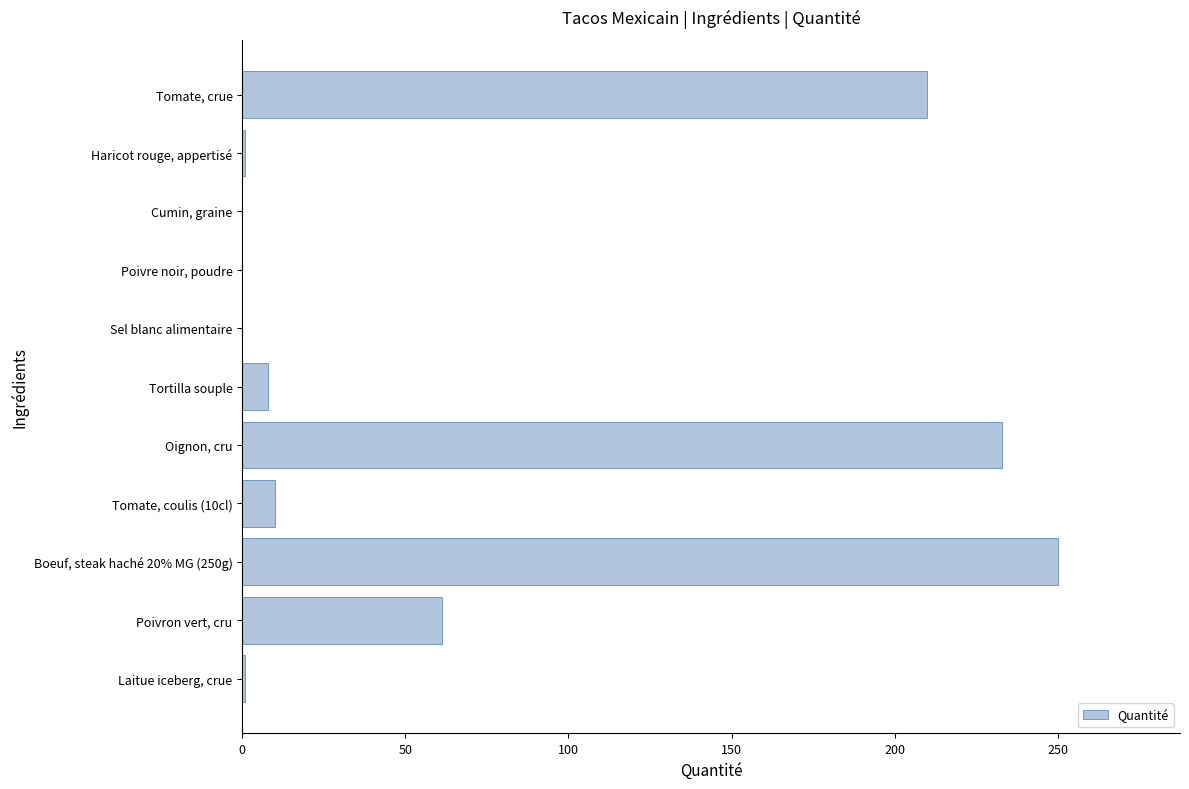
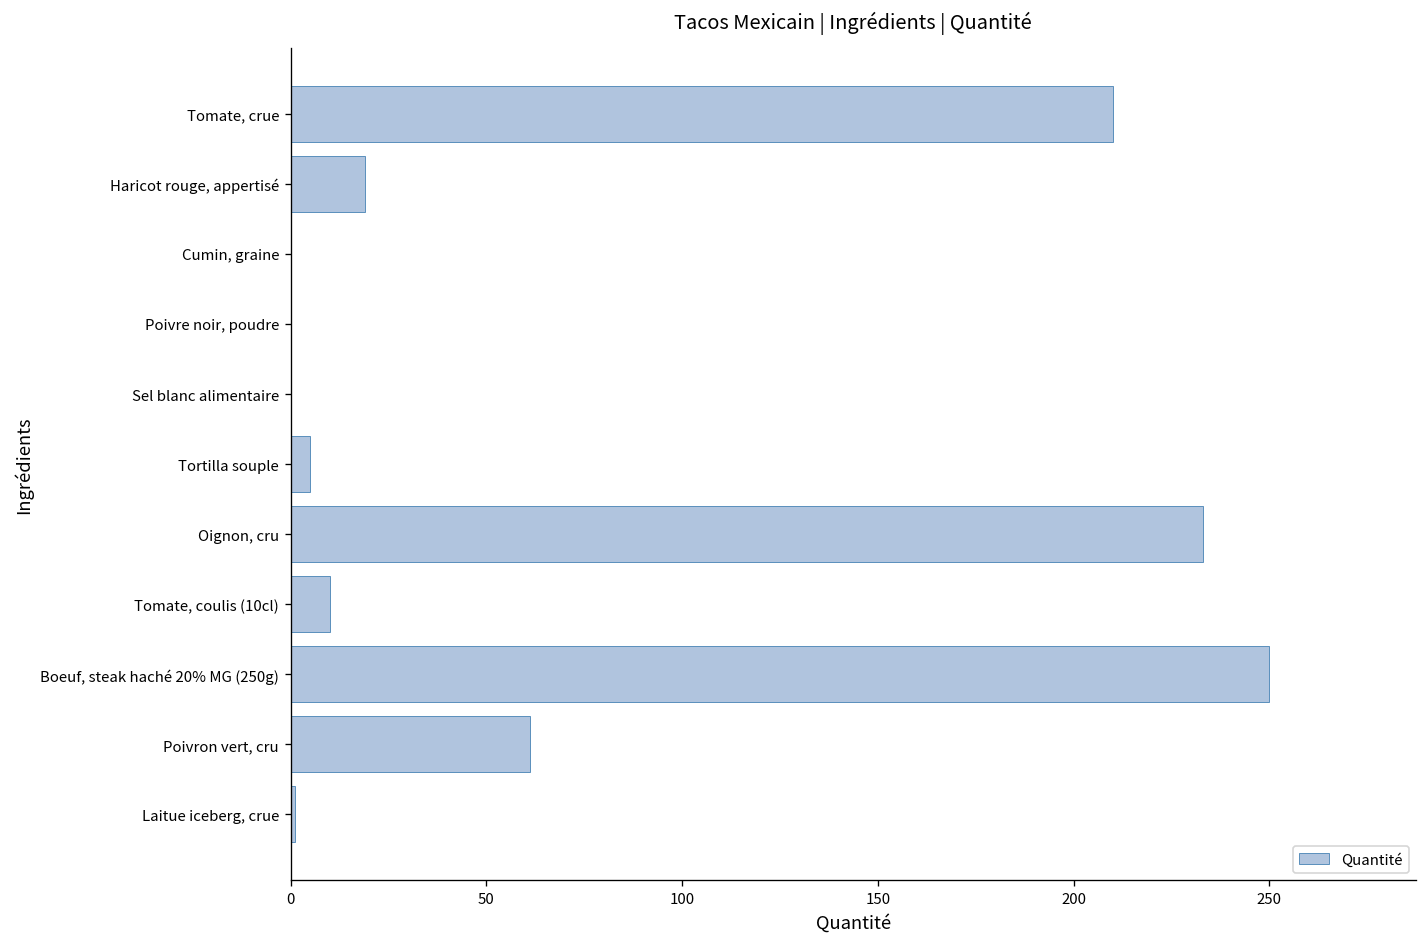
  {
    "Tomate, crue": 210,
-   "Haricot rouge, appertisé": 1,
+   "Haricot rouge, appertisé": 19,
    "Cumin, graine": 0,
    "Poivre noir, poudre": 0,
    "Sel blanc alimentaire": 0,
-   "Tortilla souple": 8,
+   "Tortilla souple": 5,
    "Oignon, cru": 233,
    "Tomate, coulis (10cl)": 10,
    "Boeuf, steak haché 20% MG (250g)": 250,
    "Poivron vert, cru": 61,
    "Laitue iceberg, crue": 1
  }
